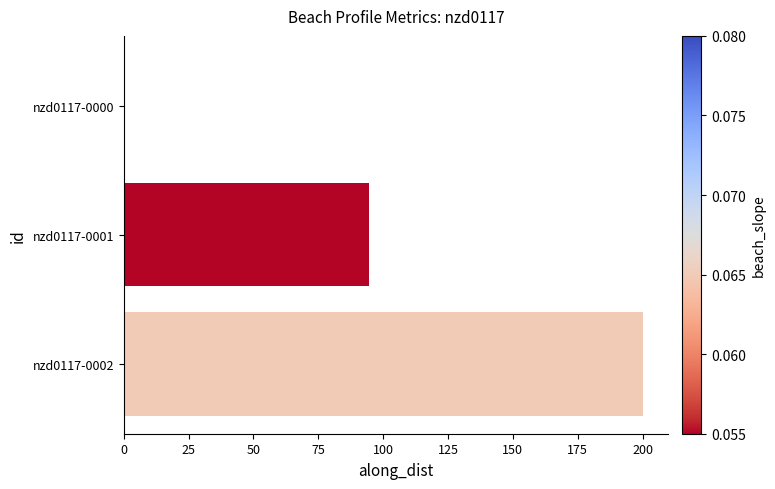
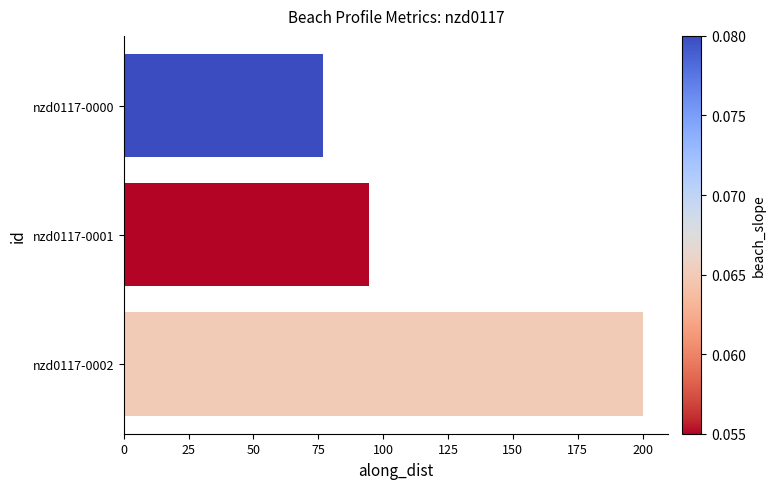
  {
-   "nzd0117-0000": 0,
+   "nzd0117-0000": 77,
    "nzd0117-0001": 95,
    "nzd0117-0002": 200
  }
